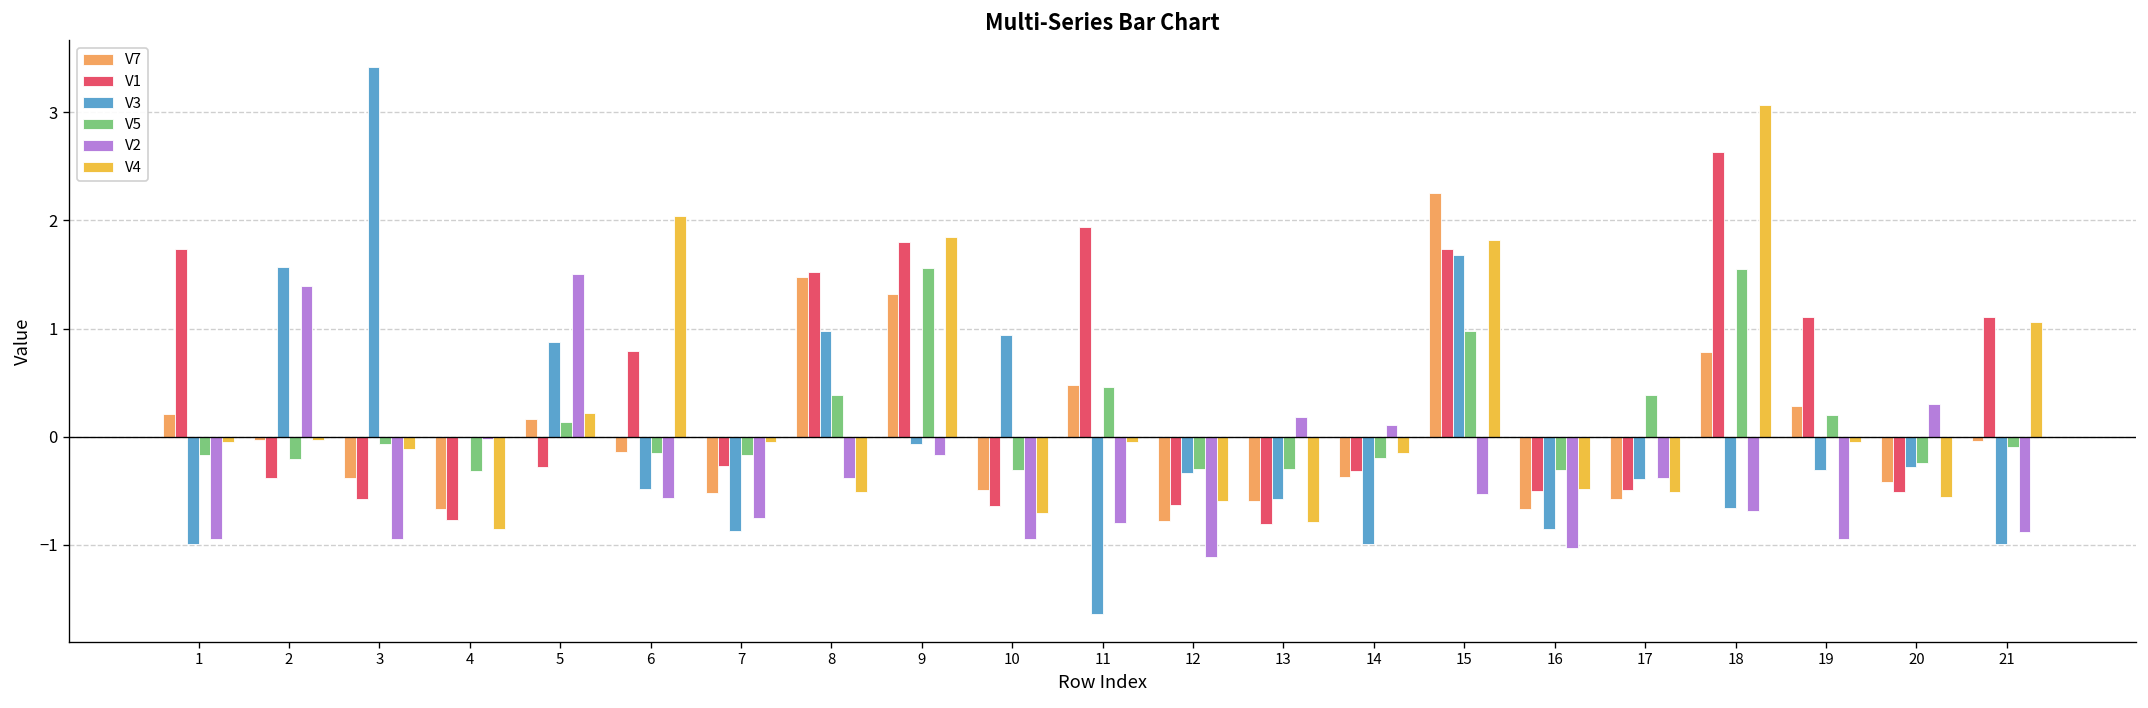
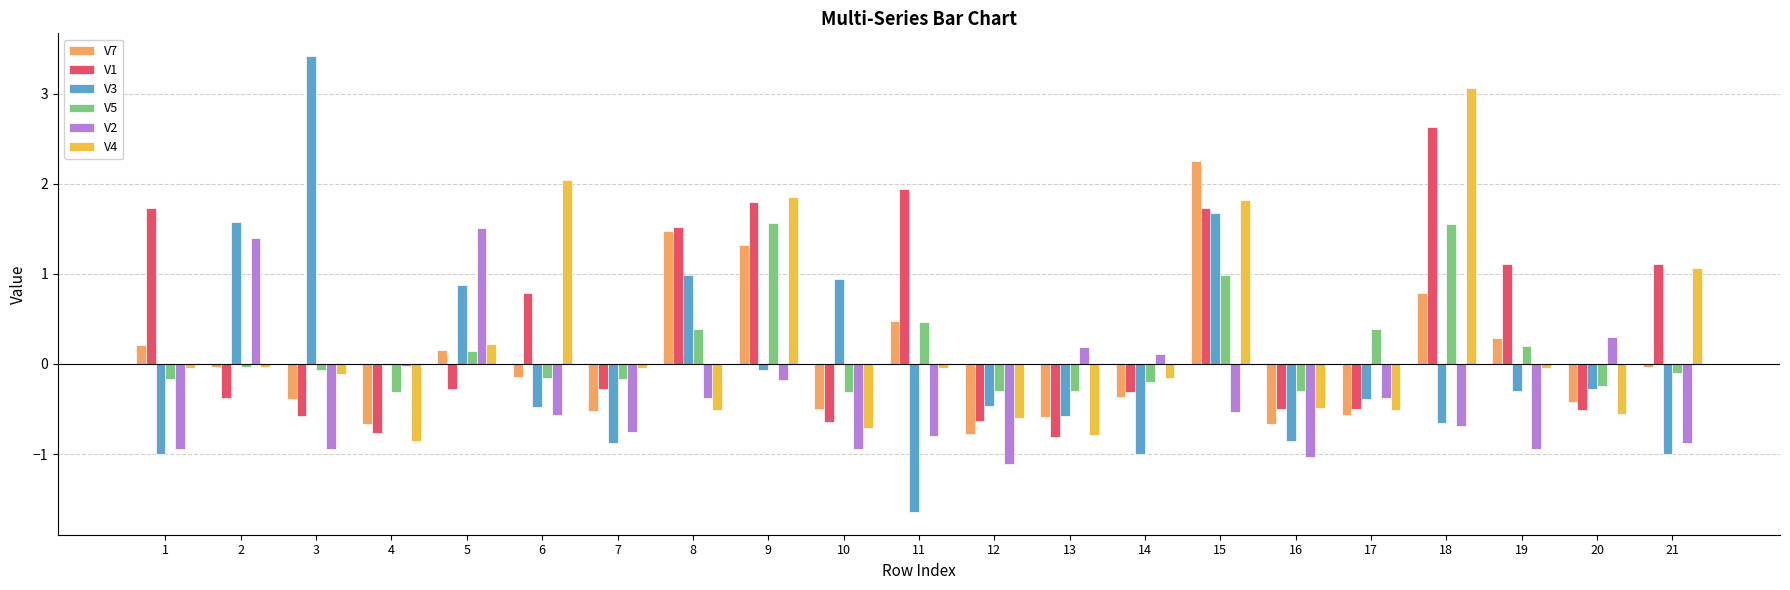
  {
    "V1": {
      "1": 1.7,
      "2": -0.4,
      "3": -0.6,
      "4": -0.8,
      "5": -0.3,
      "6": 0.8,
      "7": -0.3,
      "8": 1.5,
      "9": 1.8,
      "10": -0.6,
      "11": 1.9,
      "12": -0.6,
      "13": -0.8,
      "14": -0.3,
      "15": 1.7,
      "16": -0.5,
      "17": -0.5,
      "18": 2.6,
      "19": 1.1,
      "20": -0.5,
      "21": 1.1
    },
    "V3": {
      "1": -1.0,
      "2": 1.6,
      "3": 3.4,
      "5": 0.9,
      "6": -0.5,
      "7": -0.9,
      "8": 1.0,
      "9": -0.1,
      "10": 0.9,
      "11": -1.6,
-     "12": -0.3,
+     "12": -0.5,
      "13": -0.6,
      "14": -1.0,
      "15": 1.7,
      "16": -0.9,
      "17": -0.4,
      "18": -0.7,
      "19": -0.3,
      "20": -0.3,
      "21": -1.0
    },
    "V5": {
      "1": -0.2,
-     "2": -0.2,
+     "2": 0.0,
      "3": -0.1,
      "4": -0.3,
      "5": 0.1,
      "6": -0.2,
      "7": -0.2,
      "8": 0.4,
      "9": 1.6,
      "10": -0.3,
      "11": 0.5,
      "12": -0.3,
      "13": -0.3,
      "14": -0.2,
      "15": 1.0,
      "16": -0.3,
      "17": 0.4,
      "18": 1.5,
      "19": 0.2,
      "20": -0.2,
      "21": -0.1
    },
    "V2": {
      "1": -0.9,
      "2": 1.4,
      "3": -0.9,
      "5": 1.5,
      "6": -0.6,
      "7": -0.8,
      "8": -0.4,
      "9": -0.2,
      "10": -0.9,
      "11": -0.8,
      "12": -1.1,
      "13": 0.2,
      "14": 0.1,
      "15": -0.5,
      "16": -1.0,
      "17": -0.4,
      "18": -0.7,
      "19": -0.9,
      "20": 0.3,
      "21": -0.9
    }
  }
